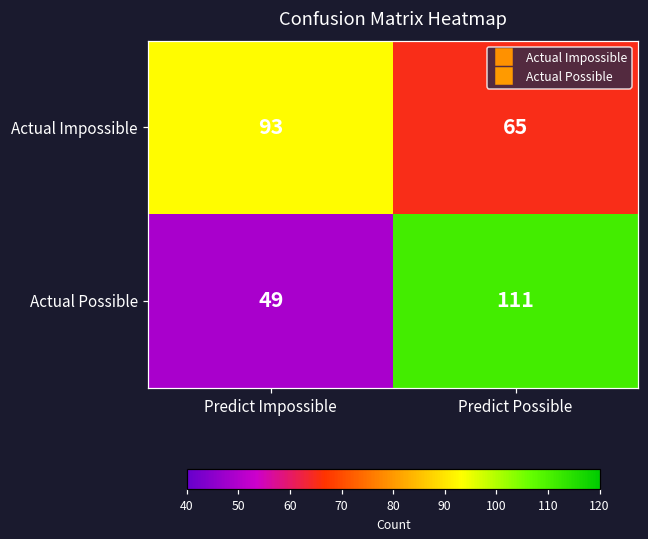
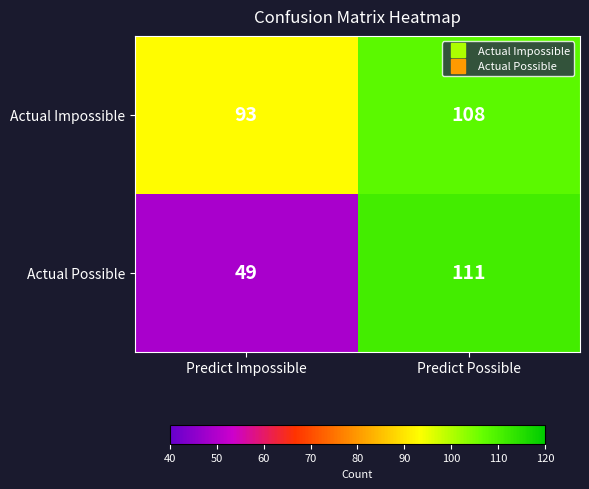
  {
    "Actual Impossible": {
      "Predict Impossible": 93,
-     "Predict Possible": 65
+     "Predict Possible": 108
    },
    "Actual Possible": {
      "Predict Impossible": 49,
      "Predict Possible": 111
    }
  }
